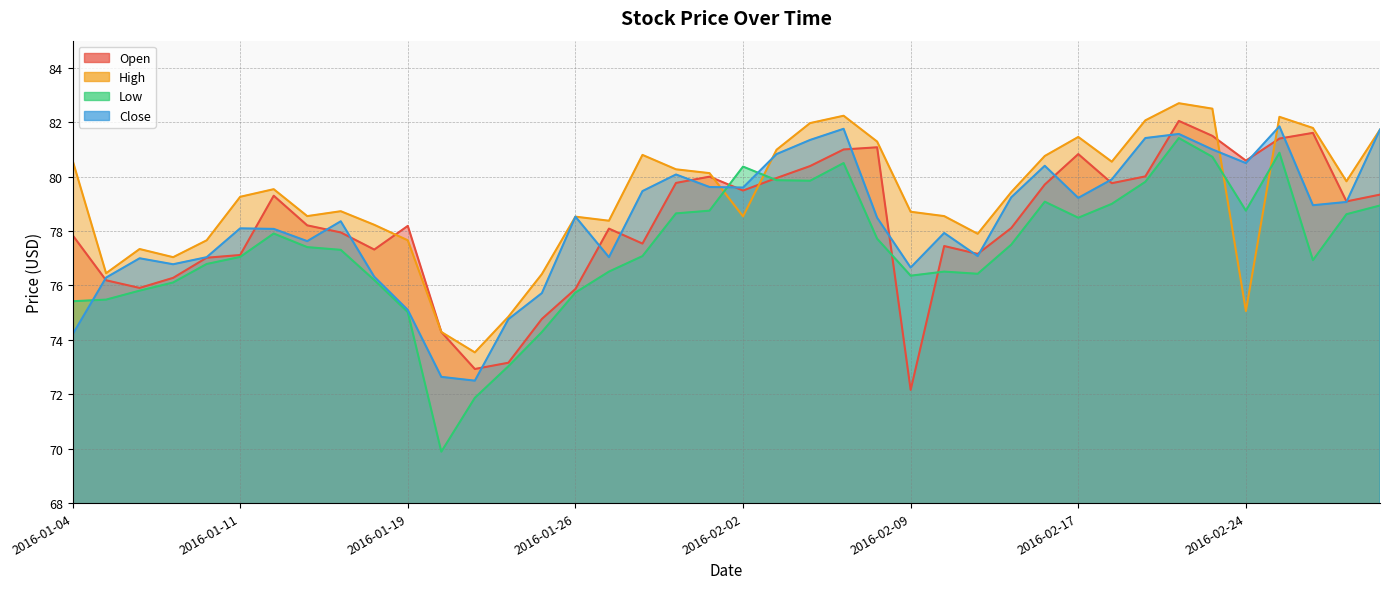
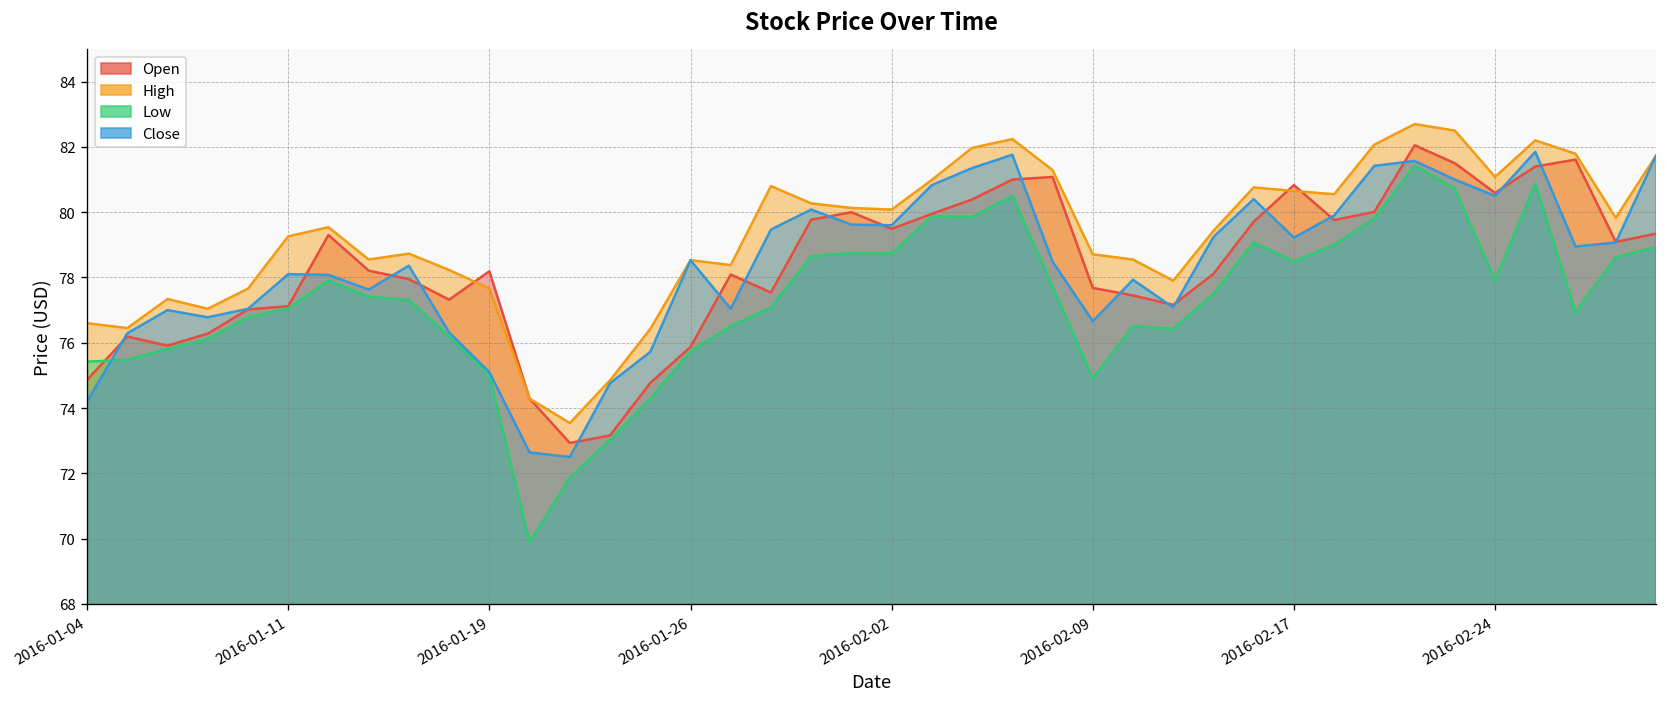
  {
    "Open": {
-     "2016-01-04": 77.9,
+     "2016-01-04": 74.9,
      "2016-01-19": 78.2,
      "2016-01-26": 75.9,
      "2016-02-02": 79.5,
-     "2016-02-09": 72.2,
+     "2016-02-09": 77.7,
      "2016-02-17": 80.8
    },
    "High": {
-     "2016-01-04": 80.6,
+     "2016-01-04": 76.6,
      "2016-01-11": 79.3,
      "2016-01-19": 77.7,
-     "2016-02-02": 78.5,
+     "2016-02-02": 80.1,
      "2016-02-09": 78.7,
-     "2016-02-17": 81.5,
-     "2016-02-24": 75.1
+     "2016-02-17": 80.7,
+     "2016-02-24": 81.1
    },
    "Low": {
      "2016-01-04": 75.4,
      "2016-01-26": 75.7,
-     "2016-02-02": 80.4,
-     "2016-02-09": 76.4,
+     "2016-02-02": 78.7,
+     "2016-02-09": 74.9,
      "2016-02-17": 78.5,
-     "2016-02-24": 78.8
+     "2016-02-24": 77.9
    },
    "Close": {
      "2016-01-04": 74.2,
      "2016-01-11": 78.1,
      "2016-02-02": 79.6,
      "2016-02-09": 76.7,
      "2016-02-17": 79.2
    }
  }
